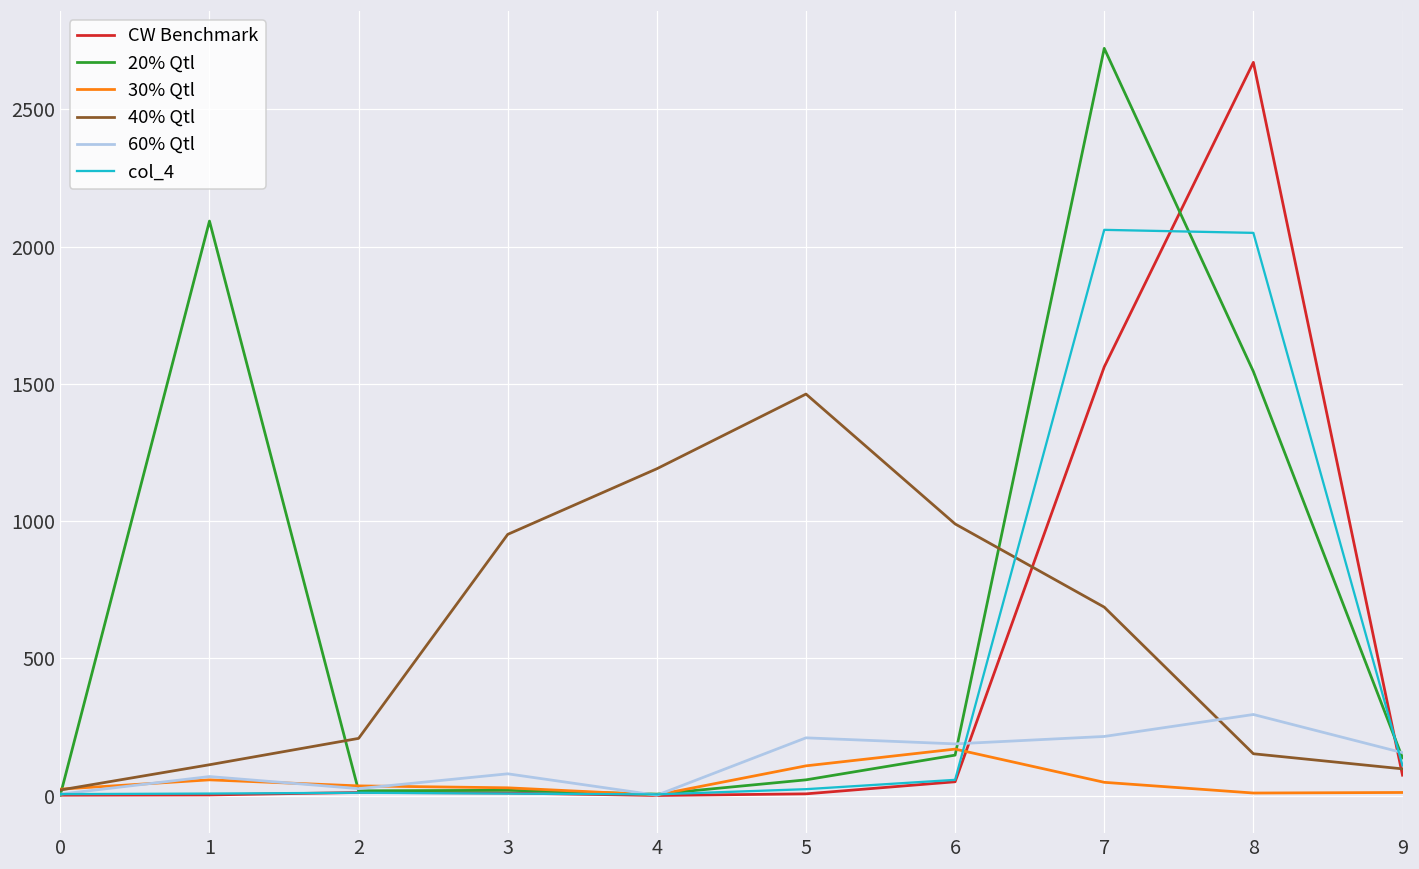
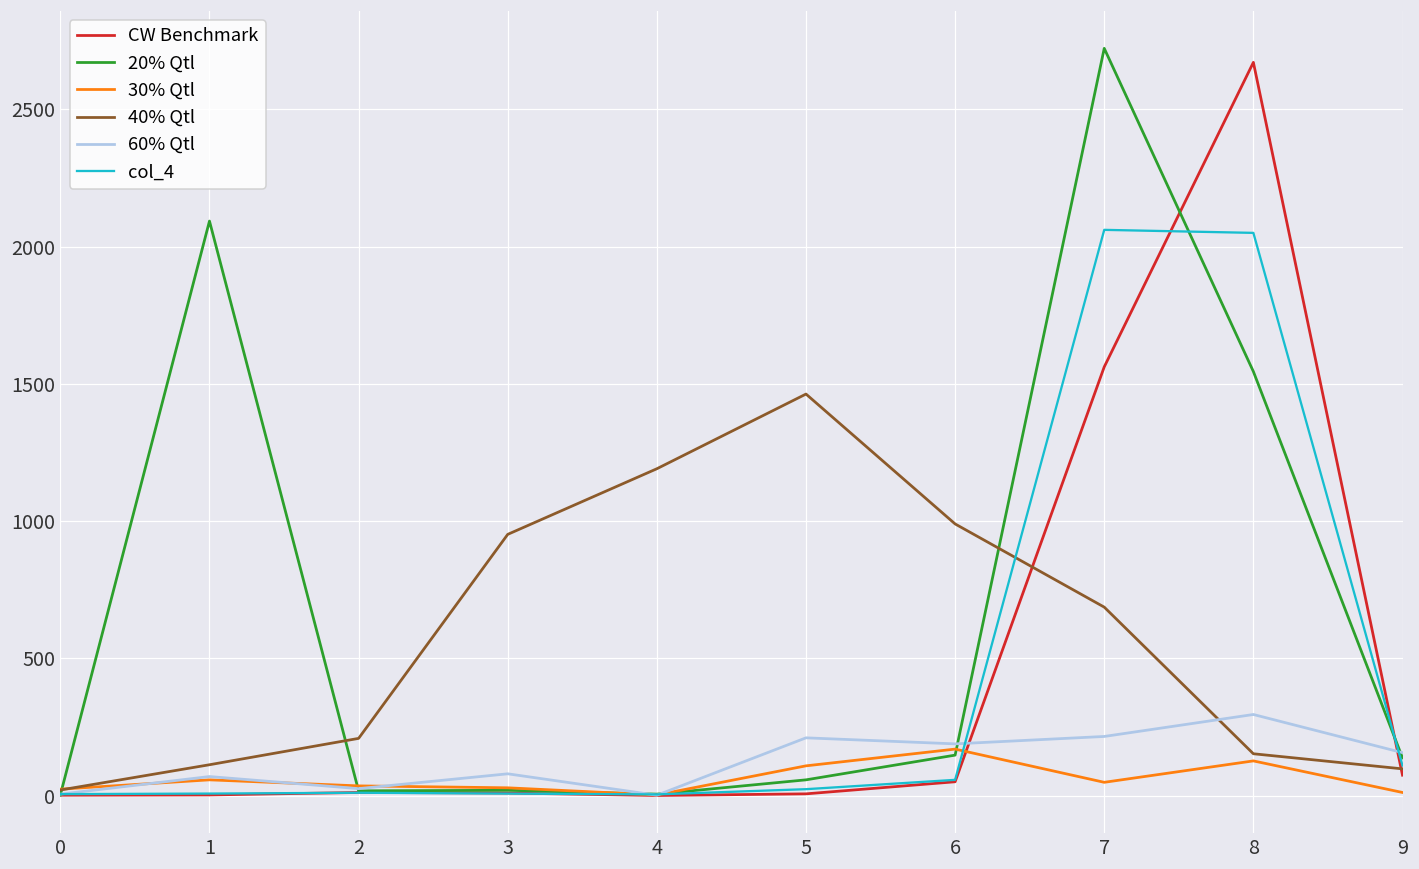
  {
    "CW Benchmark": {
      "5": 10,
      "7": 1560,
      "8": 2670,
      "9": 80
    },
    "20% Qtl": {
      "1": 2090,
      "5": 60,
      "6": 150,
      "7": 2720,
      "8": 1550,
      "9": 140
    },
    "30% Qtl": {
      "1": 60,
      "5": 110,
      "6": 170,
      "7": 50,
-     "8": 10,
+     "8": 130,
      "9": 10
    },
    "40% Qtl": {
      "1": 110,
      "2": 210,
      "3": 950,
      "4": 1190,
      "5": 1460,
      "6": 990,
      "7": 690,
      "8": 150,
      "9": 100
    },
    "60% Qtl": {
      "1": 70,
      "3": 80,
      "5": 210,
      "6": 190,
      "7": 220,
      "8": 300,
      "9": 160
    },
    "col_4": {
      "5": 20,
      "7": 2060,
      "8": 2050,
      "9": 110
    }
  }
